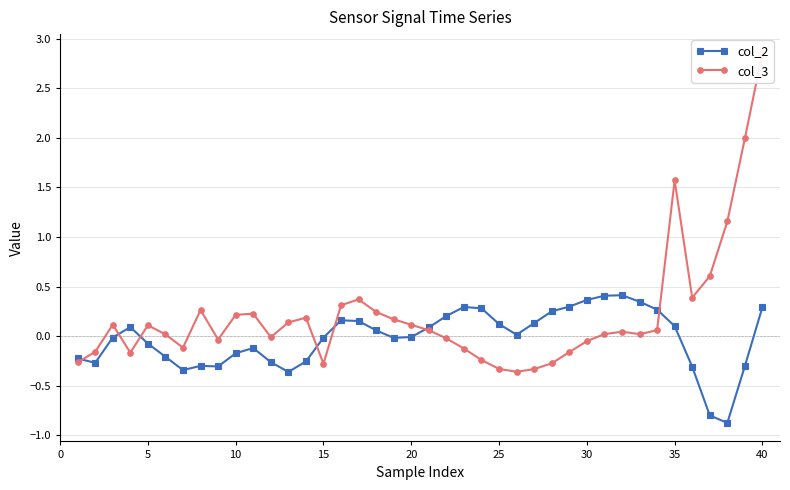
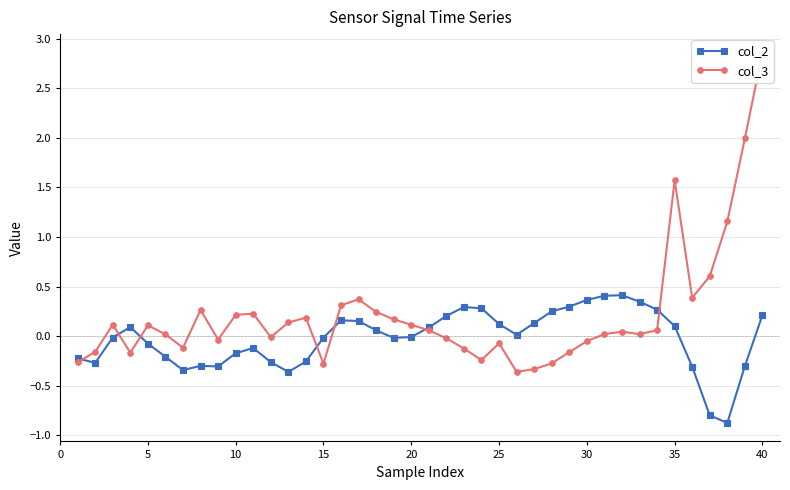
  {
    "col_2": {
      "5": -0.1,
      "10": -0.2,
      "15": 0.0,
      "20": 0.0,
      "25": 0.1,
      "30": 0.4,
      "35": 0.1,
-     "40": 0.3
+     "40": 0.2
    },
    "col_3": {
      "5": 0.1,
      "10": 0.2,
      "15": -0.3,
      "20": 0.1,
-     "25": -0.3,
+     "25": -0.1,
      "30": -0.1,
      "35": 1.6
    }
  }
